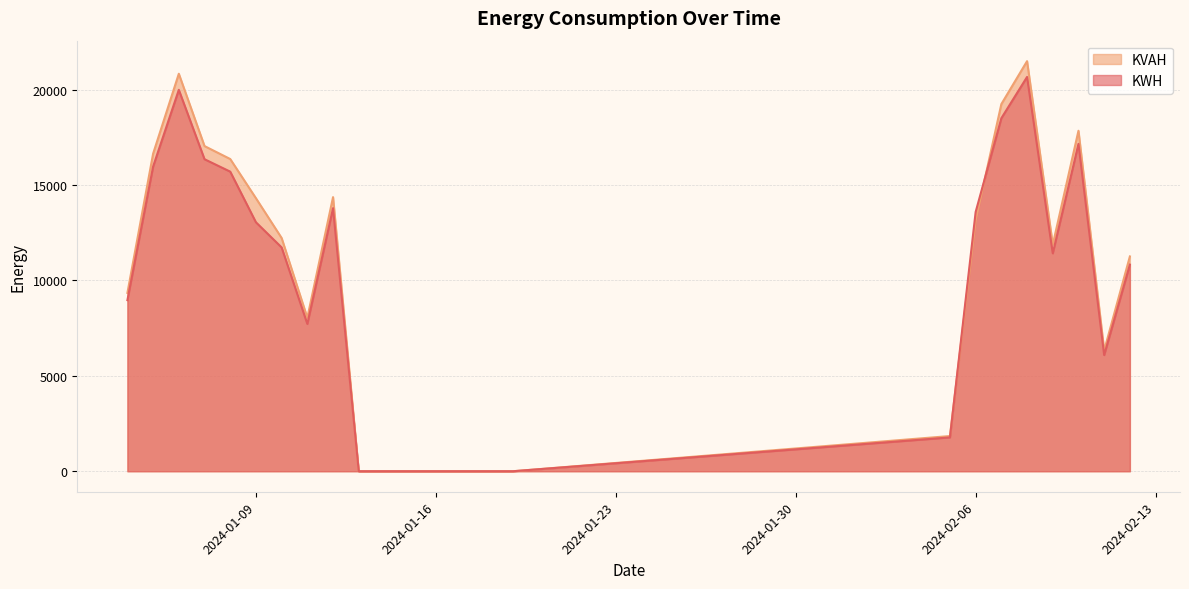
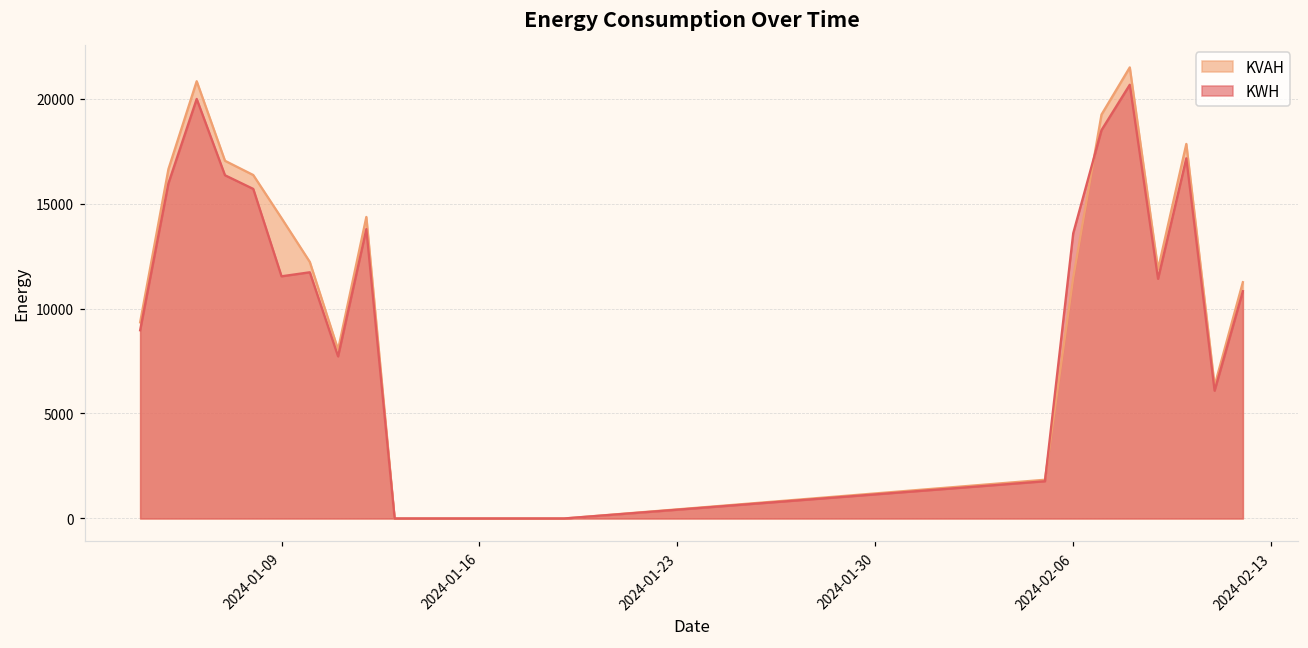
  {
    "KVAH": {
      "2024-01-09": 14300,
-     "2024-02-06": 13100
+     "2024-02-06": 11500
    },
    "KWH": {
-     "2024-01-09": 13000,
+     "2024-01-09": 11500,
      "2024-02-06": 13600
    }
  }
